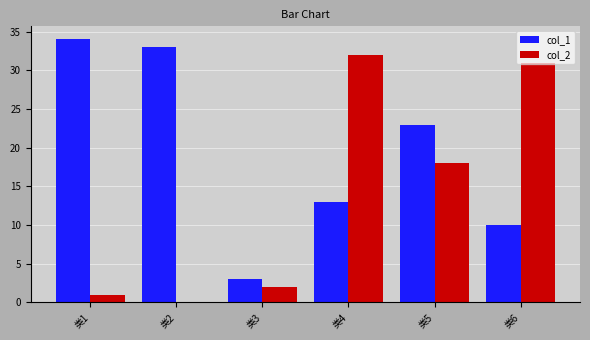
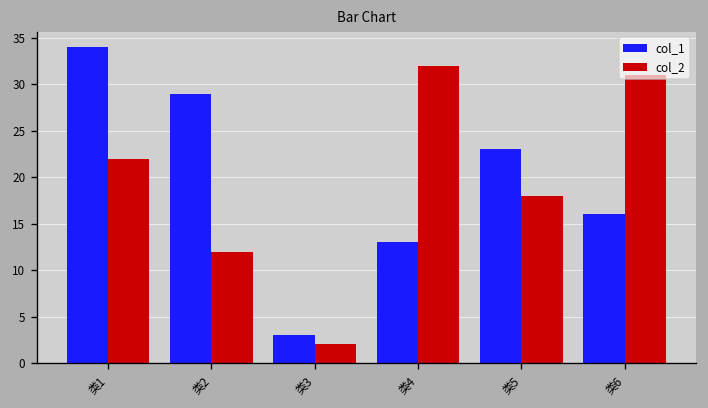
  {
    "col_1": {
      "类1": 34,
-     "类2": 33,
+     "类2": 29,
      "类3": 3,
      "类4": 13,
      "类5": 23,
-     "类6": 10
+     "类6": 16
    },
    "col_2": {
-     "类1": 1,
-     "类2": 0,
+     "类1": 22,
+     "类2": 12,
      "类3": 2,
      "类4": 32,
      "类5": 18
    }
  }
